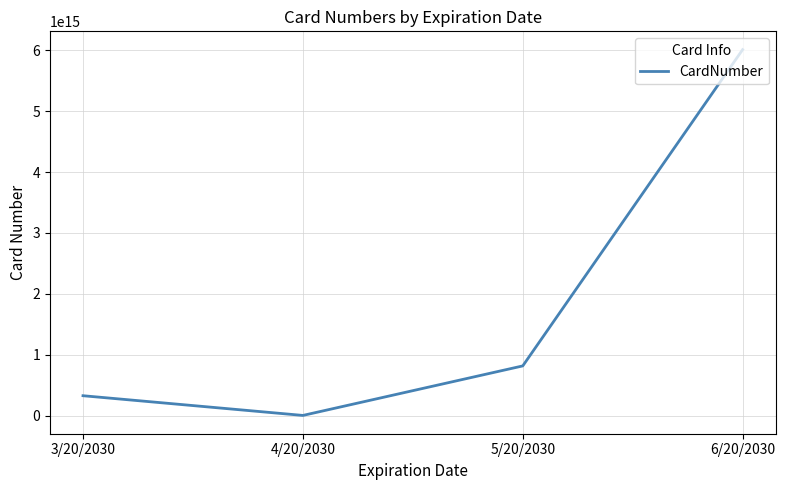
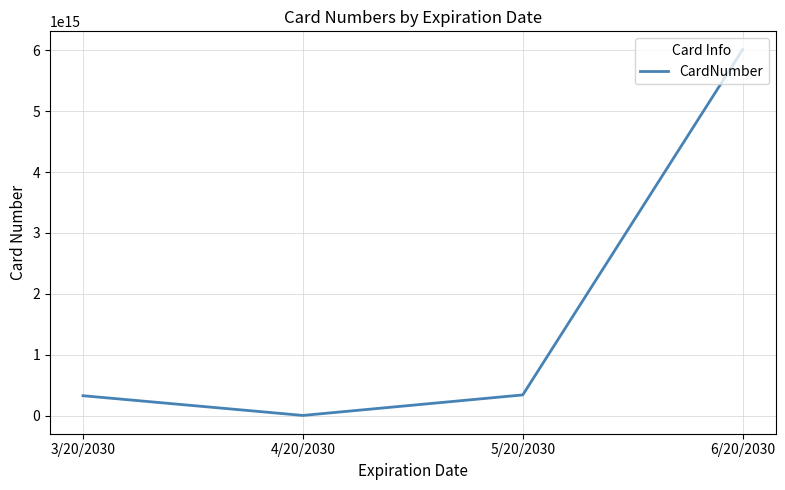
  {
    "3/20/2030": 300000000000000,
    "4/20/2030": 0,
-   "5/20/2030": 800000000000000
+   "5/20/2030": 300000000000000
  }
